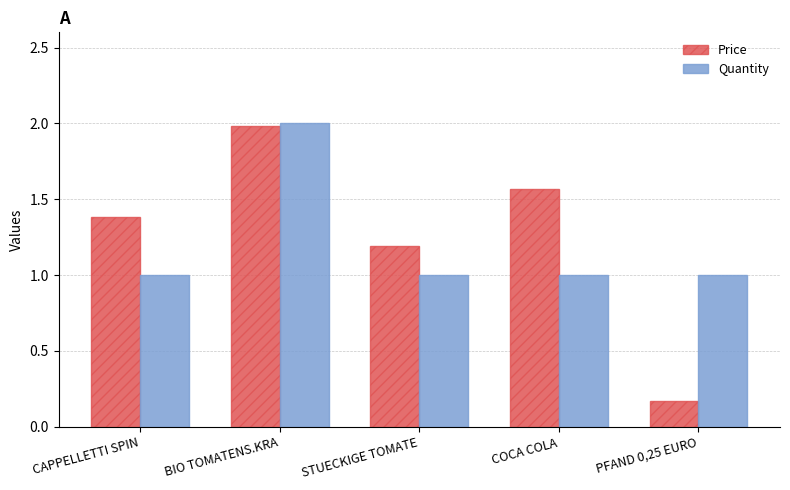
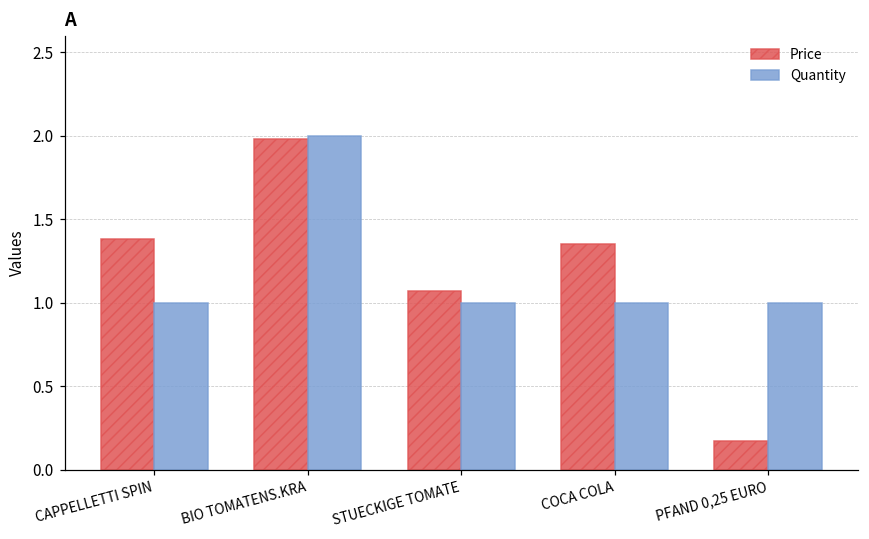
  {
    "Price": {
      "CAPPELLETTI SPIN": 1.38,
      "BIO TOMATENS.KRA": 1.98,
-     "STUECKIGE TOMATE": 1.19,
-     "COCA COLA": 1.57,
+     "STUECKIGE TOMATE": 1.07,
+     "COCA COLA": 1.35,
      "PFAND 0,25 EURO": 0.17
    },
    "Quantity": {
      "CAPPELLETTI SPIN": 1.00,
      "BIO TOMATENS.KRA": 2.00,
      "STUECKIGE TOMATE": 1.00,
      "COCA COLA": 1.00,
      "PFAND 0,25 EURO": 1.00
    }
  }
